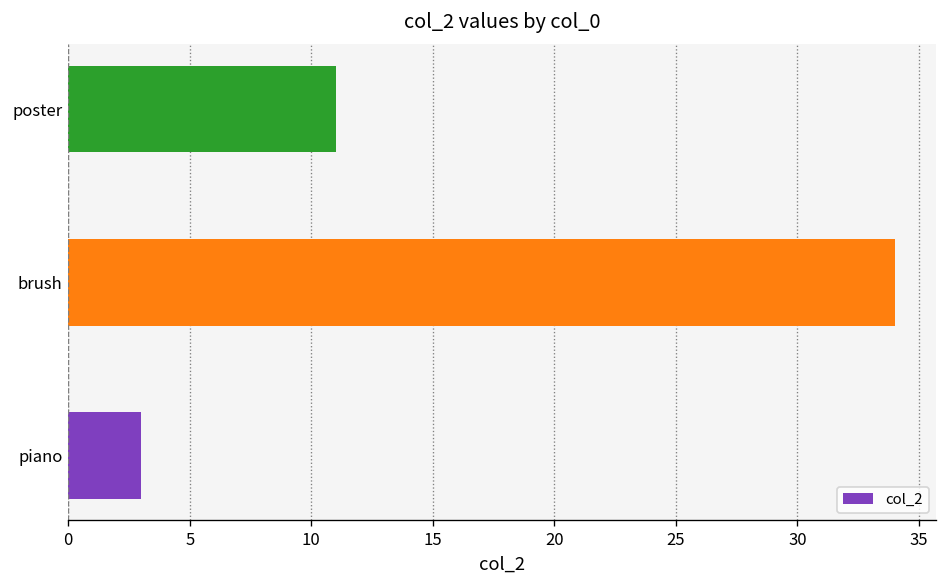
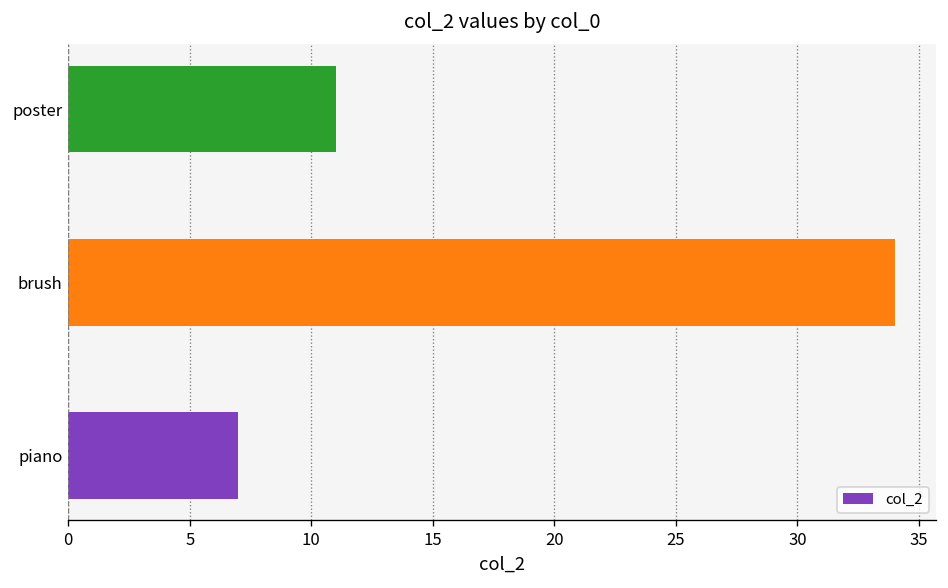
  {
    "poster": 11,
    "brush": 34,
-   "piano": 3
+   "piano": 7
  }
